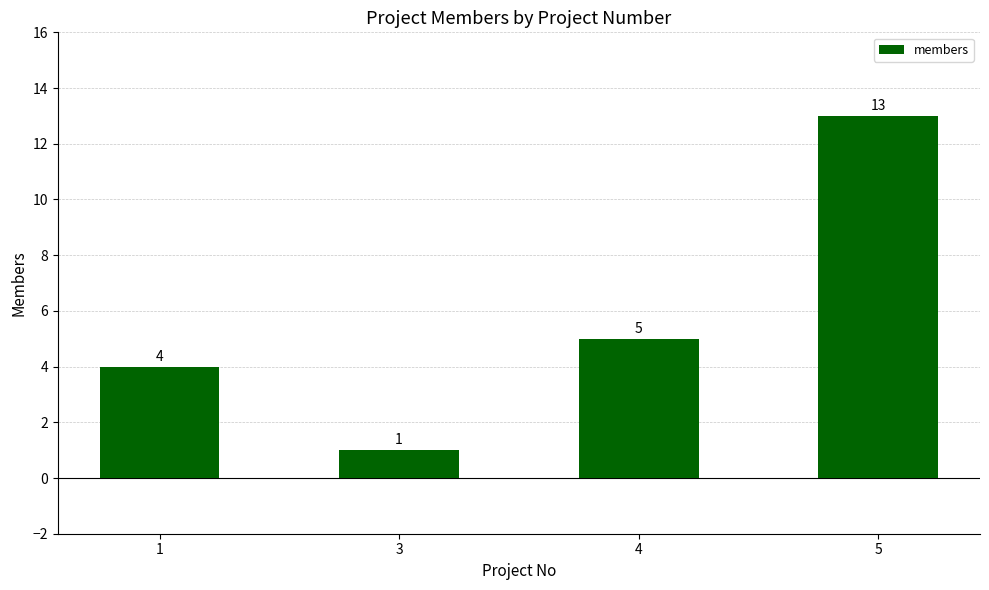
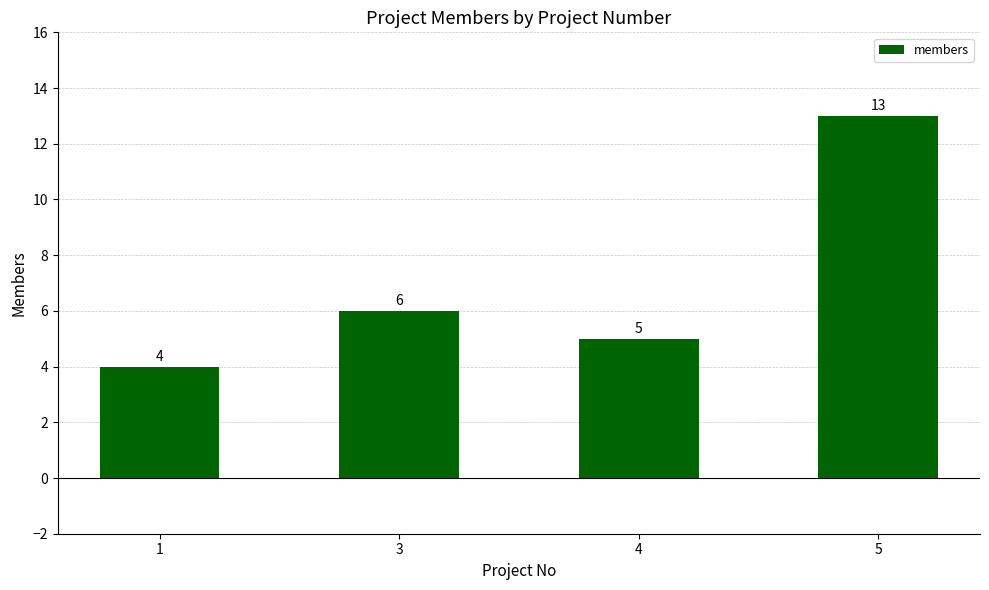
  {
    "1": 4,
-   "3": 1,
+   "3": 6,
    "4": 5,
    "5": 13
  }
